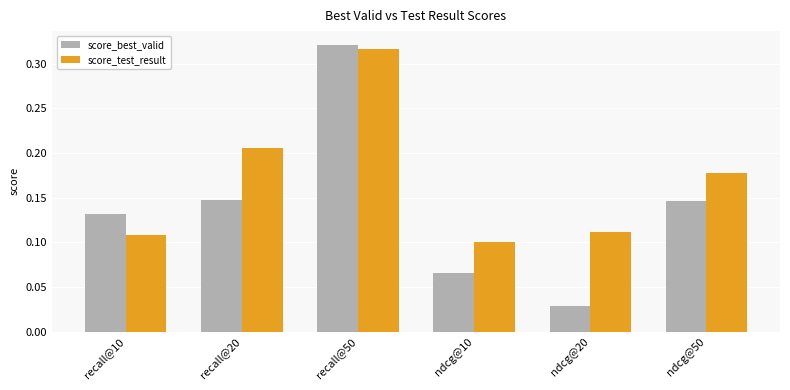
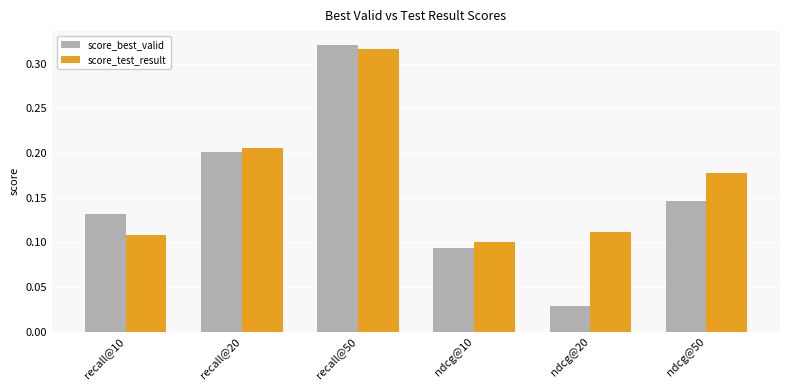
  {
    "score_best_valid": {
      "recall@10": 0.13,
-     "recall@20": 0.15,
+     "recall@20": 0.20,
      "recall@50": 0.32,
-     "ndcg@10": 0.07,
+     "ndcg@10": 0.09,
      "ndcg@20": 0.03,
      "ndcg@50": 0.15
    },
    "score_test_result": {
      "recall@10": 0.11,
      "recall@20": 0.21,
      "recall@50": 0.32,
      "ndcg@10": 0.10,
      "ndcg@20": 0.11,
      "ndcg@50": 0.18
    }
  }
